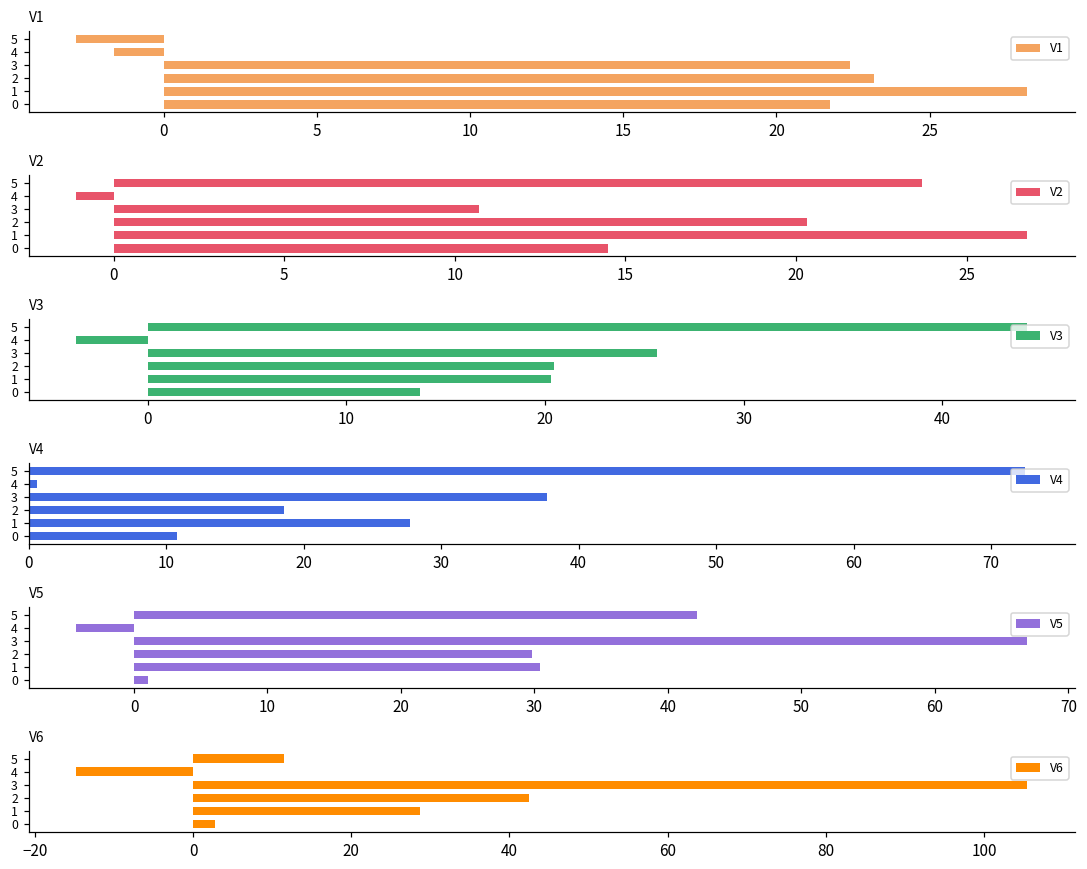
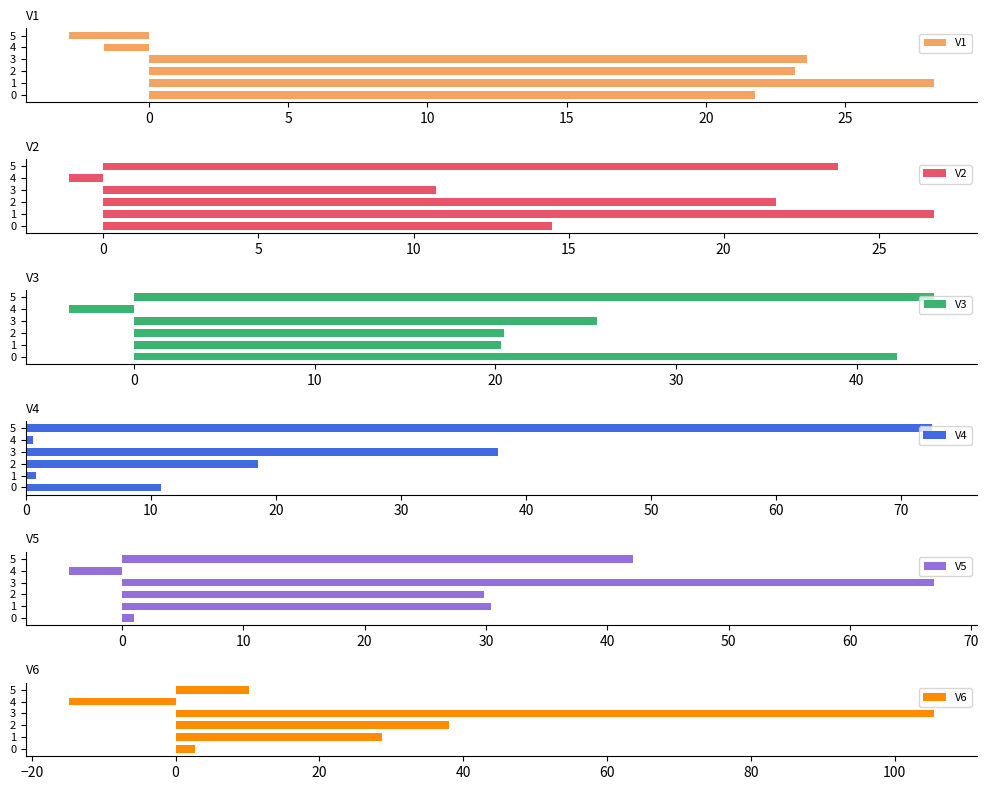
  {
    "V1": {
      "5": -2.9,
      "4": -1.6,
-     "3": 22.4,
+     "3": 23.6,
      "2": 23.2,
      "1": 28.2,
      "0": 21.7
    },
    "V2": {
      "5": 23.7,
      "4": -1.1,
      "3": 10.7,
-     "2": 20.3,
+     "2": 21.7,
      "1": 26.8,
      "0": 14.5
    },
    "V3": {
      "4": -3.6,
      "3": 25.6,
      "2": 20.5,
      "1": 20.3,
-     "0": 13.7
+     "0": 42.2
    },
    "V4": {
      "4": 0.6,
      "3": 37.7,
      "2": 18.5,
-     "1": 27.7,
+     "1": 0.8,
      "0": 10.8
    },
    "V5": {
      "5": 42.2,
      "4": -4.3,
      "3": 66.9,
      "2": 29.9,
      "1": 30.4,
      "0": 1.0
    },
    "V6": {
-     "5": 11,
+     "5": 10,
      "4": -15,
      "3": 105,
-     "2": 42,
+     "2": 38,
      "1": 29,
      "0": 3
    }
  }
